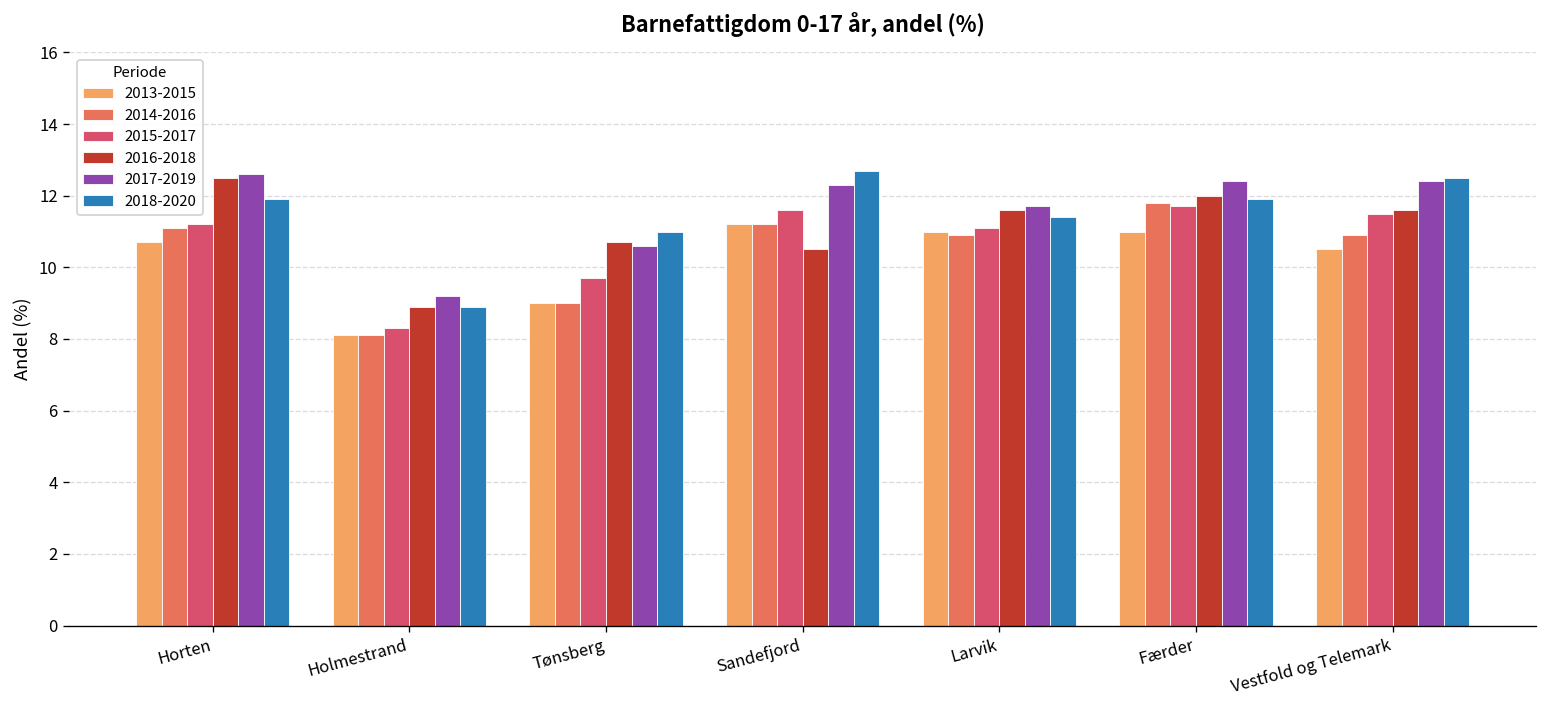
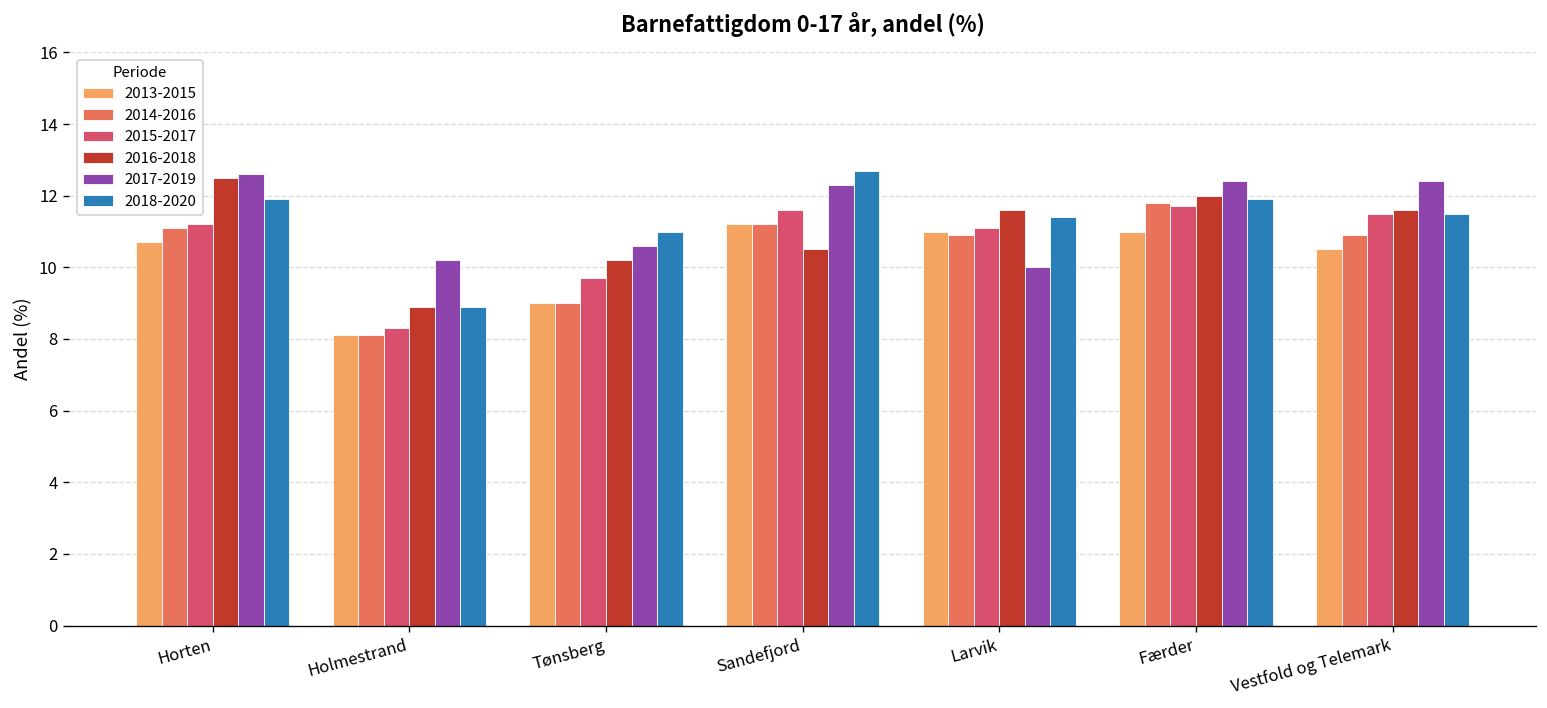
  {
    "2016-2018": {
      "Horten": 12.5,
      "Holmestrand": 8.9,
-     "Tønsberg": 10.7,
+     "Tønsberg": 10.2,
      "Sandefjord": 10.5,
      "Larvik": 11.6,
      "Færder": 12.0,
      "Vestfold og Telemark": 11.6
    },
    "2017-2019": {
      "Horten": 12.6,
-     "Holmestrand": 9.2,
+     "Holmestrand": 10.2,
      "Tønsberg": 10.6,
      "Sandefjord": 12.3,
-     "Larvik": 11.7,
+     "Larvik": 10.0,
      "Færder": 12.4,
      "Vestfold og Telemark": 12.4
    },
    "2018-2020": {
      "Horten": 11.9,
      "Holmestrand": 8.9,
      "Tønsberg": 11.0,
      "Sandefjord": 12.7,
      "Larvik": 11.4,
      "Færder": 11.9,
-     "Vestfold og Telemark": 12.5
+     "Vestfold og Telemark": 11.5
    }
  }
